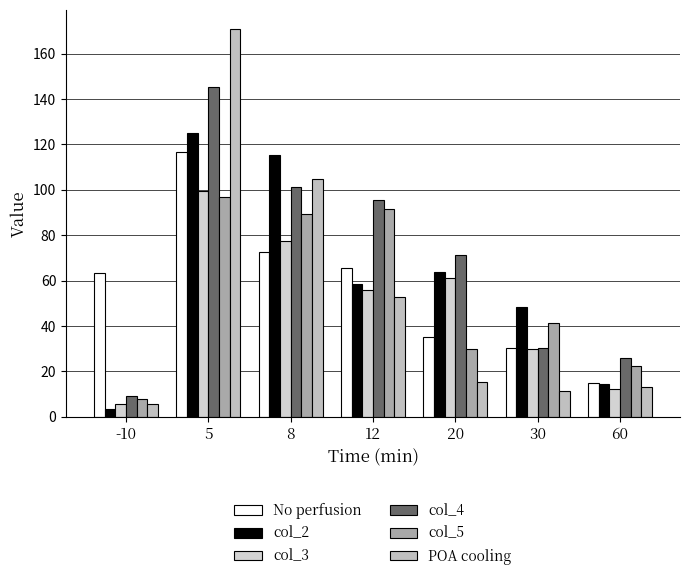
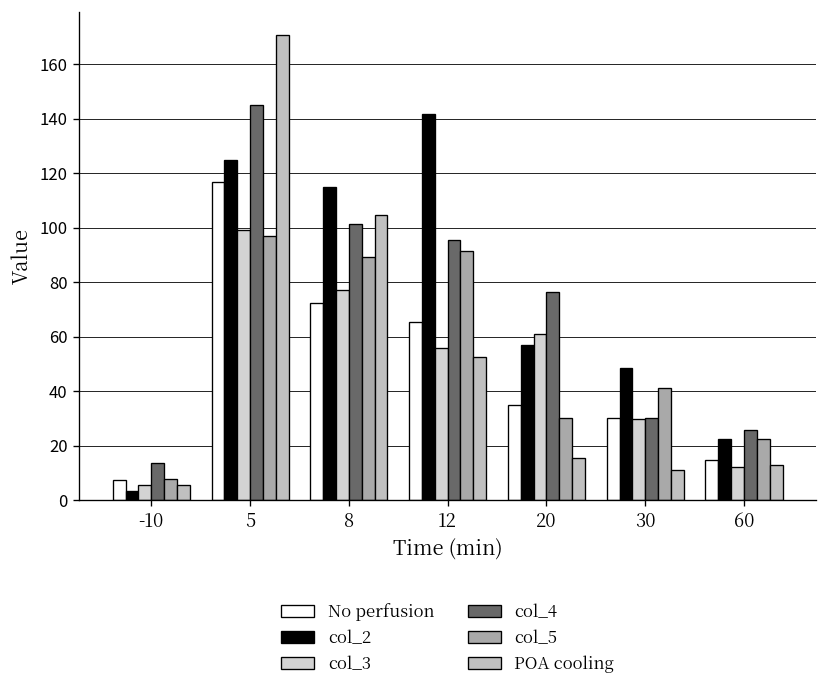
  {
    "No perfusion": {
-     "-10": 63,
+     "-10": 7,
      "5": 117,
      "8": 73,
      "12": 66,
      "20": 35,
      "30": 30,
      "60": 15
    },
    "col_2": {
      "-10": 3,
      "5": 125,
      "8": 115,
-     "12": 59,
-     "20": 64,
+     "12": 142,
+     "20": 57,
      "30": 48,
-     "60": 14
+     "60": 22
    },
    "col_4": {
-     "-10": 9,
+     "-10": 13,
      "5": 145,
      "8": 101,
      "12": 95,
-     "20": 71,
+     "20": 76,
      "30": 30,
      "60": 26
    }
  }
